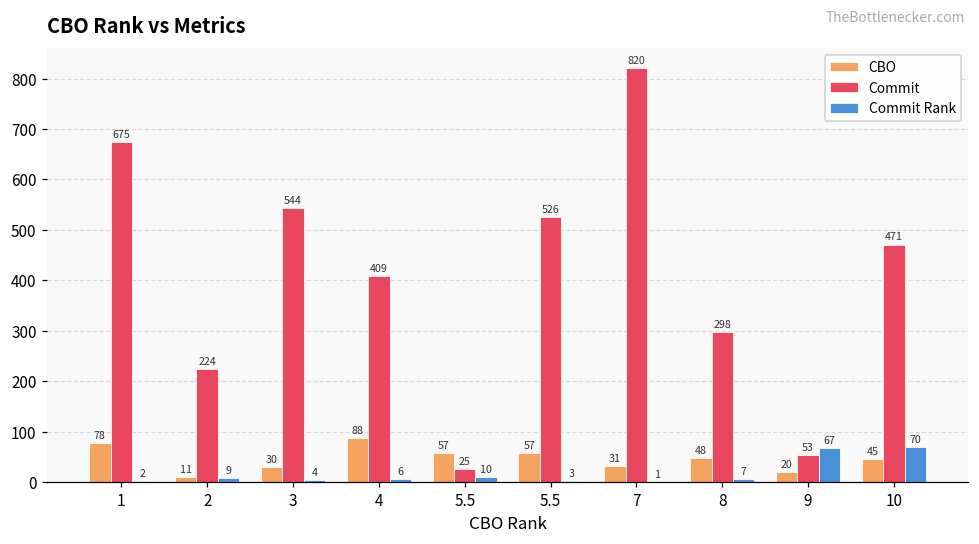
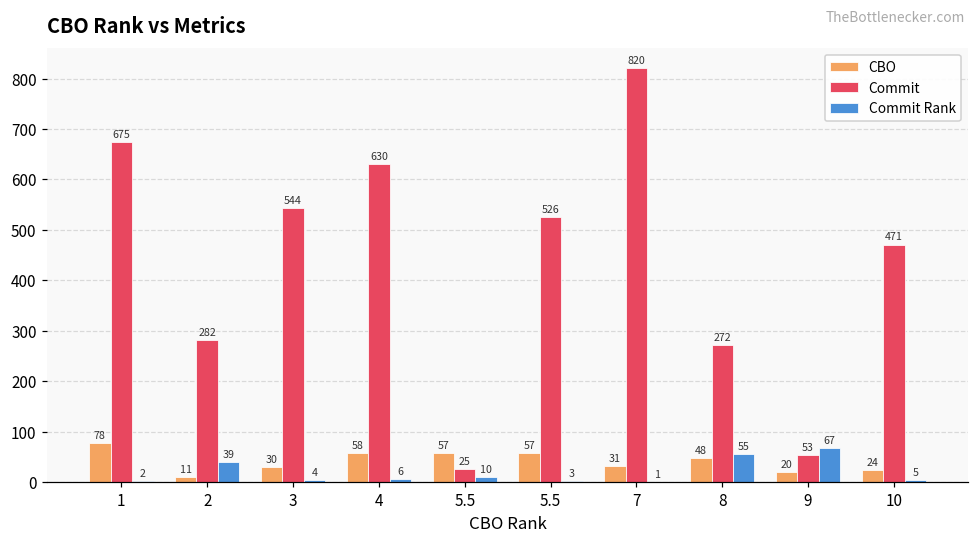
  {
    "CBO": {
      "1": 78,
      "2": 11,
      "3": 30,
-     "4": 88,
+     "4": 58,
      "7": 31,
      "8": 48,
      "9": 20,
-     "10": 45
+     "10": 24
    },
    "Commit": {
      "1": 675,
-     "2": 224,
+     "2": 282,
      "3": 544,
-     "4": 409,
+     "4": 630,
      "7": 820,
-     "8": 298,
+     "8": 272,
      "9": 53,
      "10": 471
    },
    "Commit Rank": {
      "1": 2,
-     "2": 9,
+     "2": 39,
      "3": 4,
      "4": 6,
      "7": 1,
-     "8": 7,
+     "8": 55,
      "9": 67,
-     "10": 70
+     "10": 5
    }
  }
